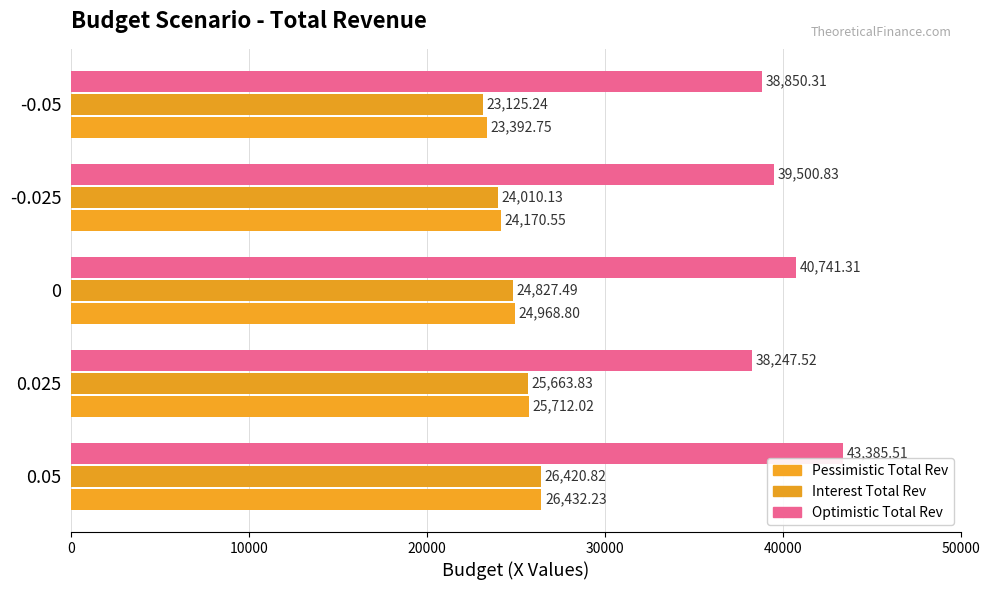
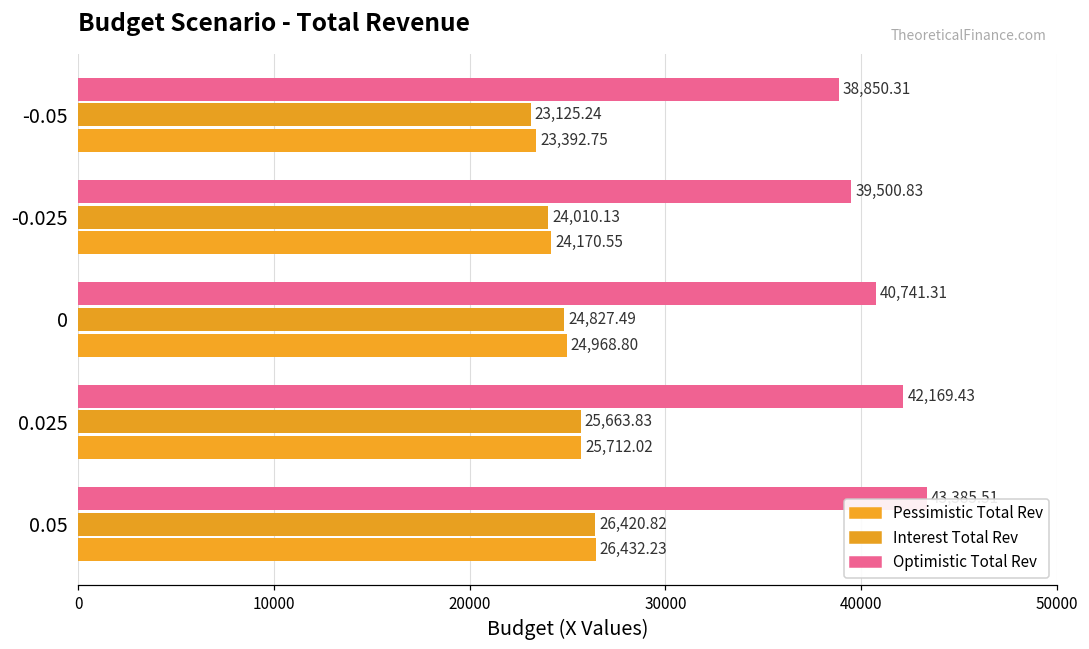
  {
    "Optimistic Total Rev": {
      "-0.05": "38,850.31",
      "-0.025": "39,500.83",
      "0": "40,741.31",
-     "0.025": "38,247.52"
+     "0.025": "42,169.43"
    }
  }
